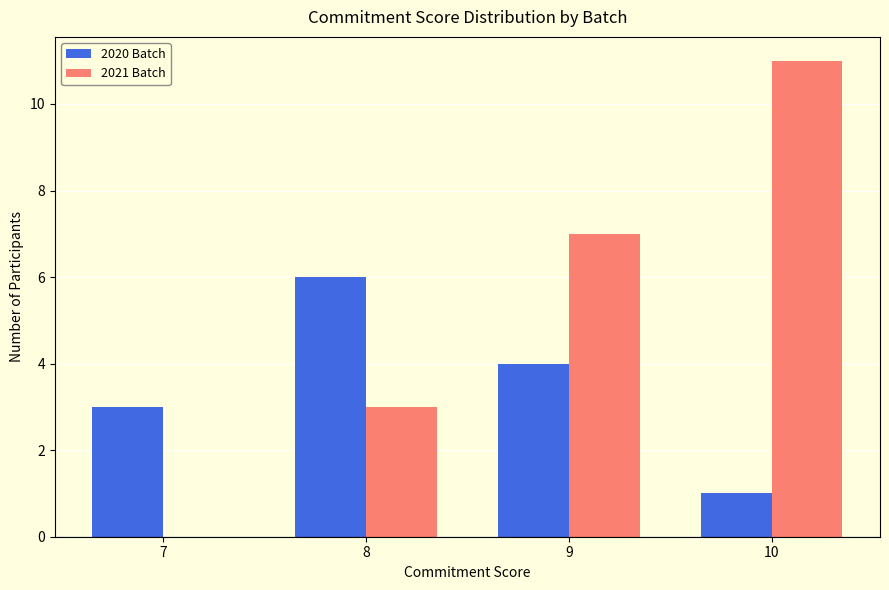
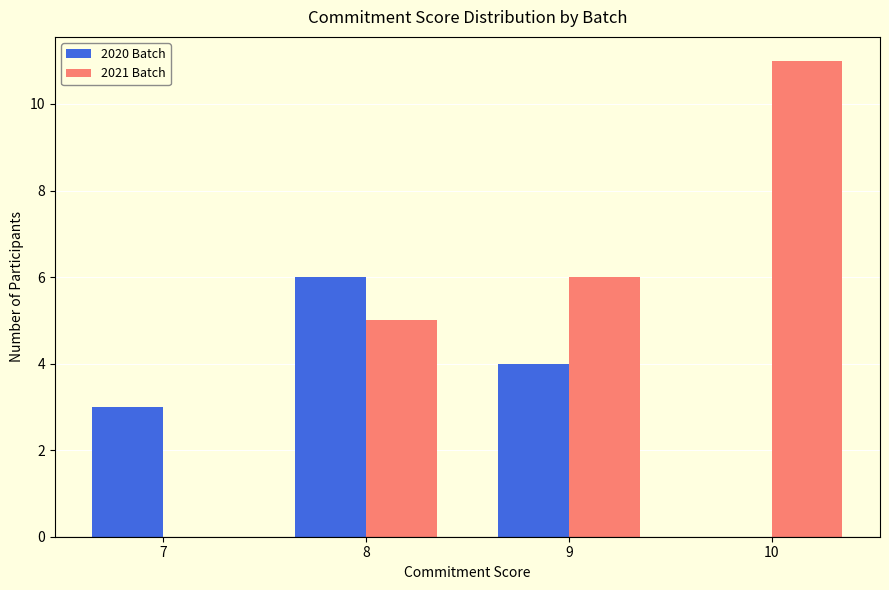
  {
    "2020 Batch": {
      "7": 3,
      "8": 6,
      "9": 4,
-     "10": 1
+     "10": 0
    },
    "2021 Batch": {
      "7": 0,
-     "8": 3,
-     "9": 7,
+     "8": 5,
+     "9": 6,
      "10": 11
    }
  }
